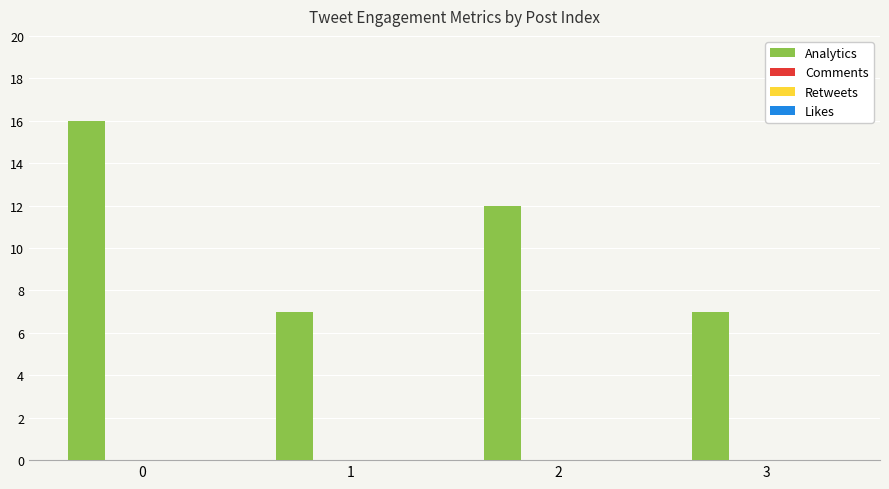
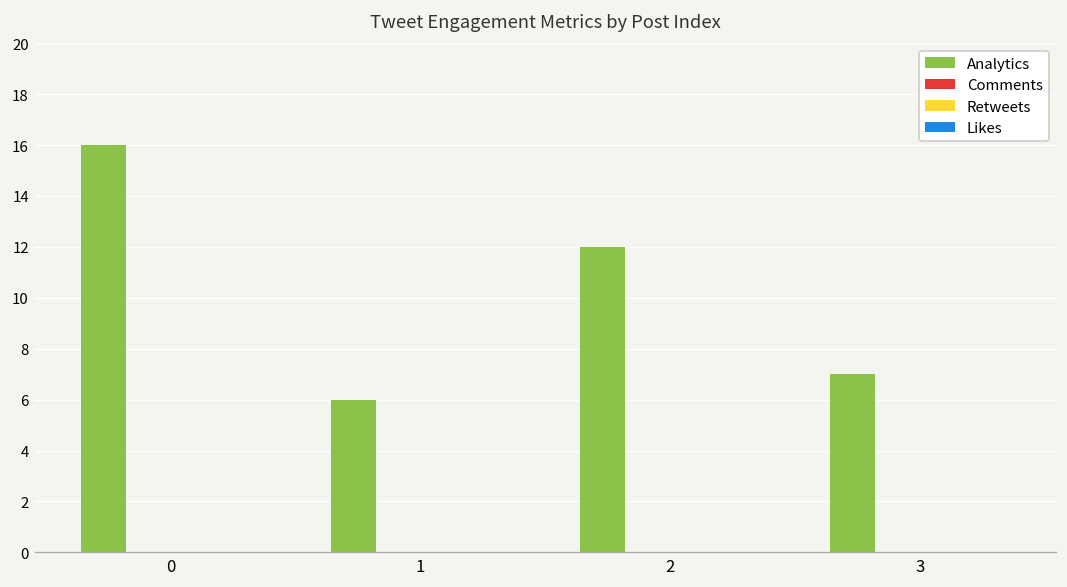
  {
    "Analytics": {
      "0": 16,
-     "1": 7,
+     "1": 6,
      "2": 12,
      "3": 7
    },
    "Comments": {
      "0": 0,
      "1": 0,
      "2": 0,
      "3": 0
    },
    "Retweets": {
      "0": 0,
      "1": 0,
      "2": 0,
      "3": 0
    },
    "Likes": {
      "0": 0,
      "1": 0,
      "2": 0,
      "3": 0
    }
  }
